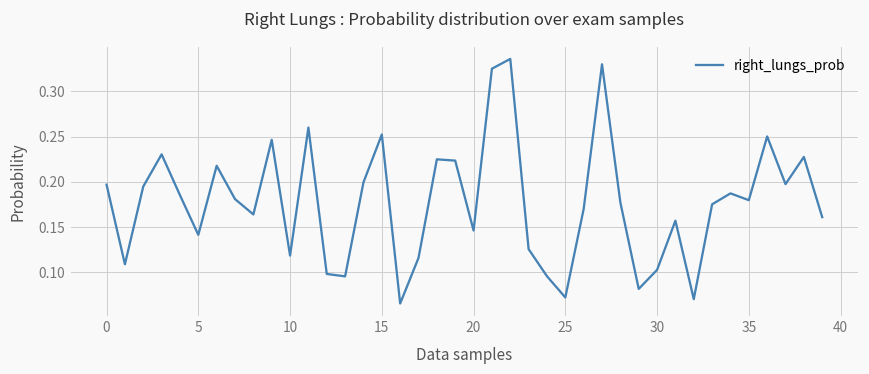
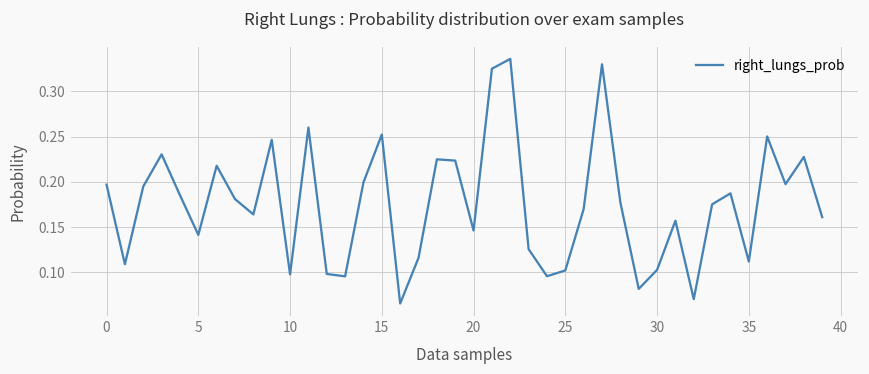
  {
    "0": 0.20,
    "5": 0.14,
-   "10": 0.12,
+   "10": 0.10,
    "15": 0.25,
    "20": 0.15,
-   "25": 0.07,
+   "25": 0.10,
    "30": 0.10,
-   "35": 0.18
+   "35": 0.11
  }
